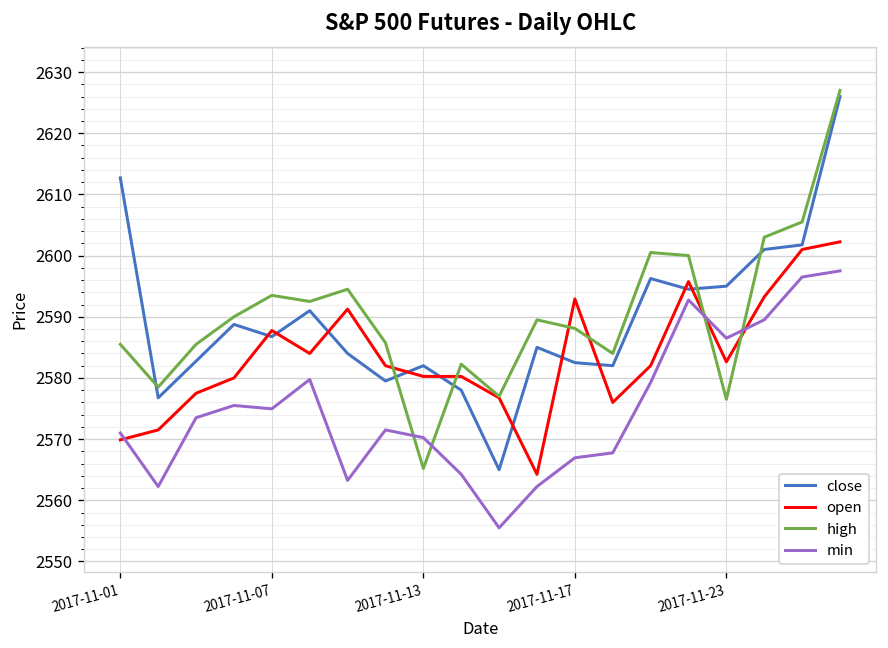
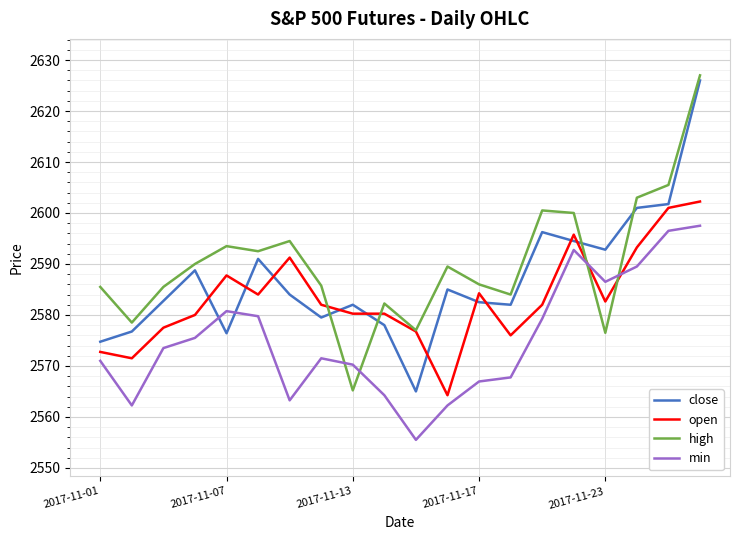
  {
    "close": {
-     "2017-11-01": 2613,
-     "2017-11-07": 2587,
+     "2017-11-01": 2575,
+     "2017-11-07": 2576,
      "2017-11-13": 2582,
      "2017-11-17": 2583,
-     "2017-11-23": 2595
+     "2017-11-23": 2593
    },
    "open": {
-     "2017-11-01": 2570,
+     "2017-11-01": 2573,
      "2017-11-07": 2588,
      "2017-11-13": 2580,
-     "2017-11-17": 2593,
+     "2017-11-17": 2584,
      "2017-11-23": 2583
    },
    "high": {
      "2017-11-01": 2586,
      "2017-11-07": 2594,
      "2017-11-13": 2565,
-     "2017-11-17": 2588,
+     "2017-11-17": 2586,
      "2017-11-23": 2577
    },
    "min": {
      "2017-11-01": 2571,
-     "2017-11-07": 2575,
+     "2017-11-07": 2581,
      "2017-11-13": 2570,
      "2017-11-17": 2567,
      "2017-11-23": 2587
    }
  }
